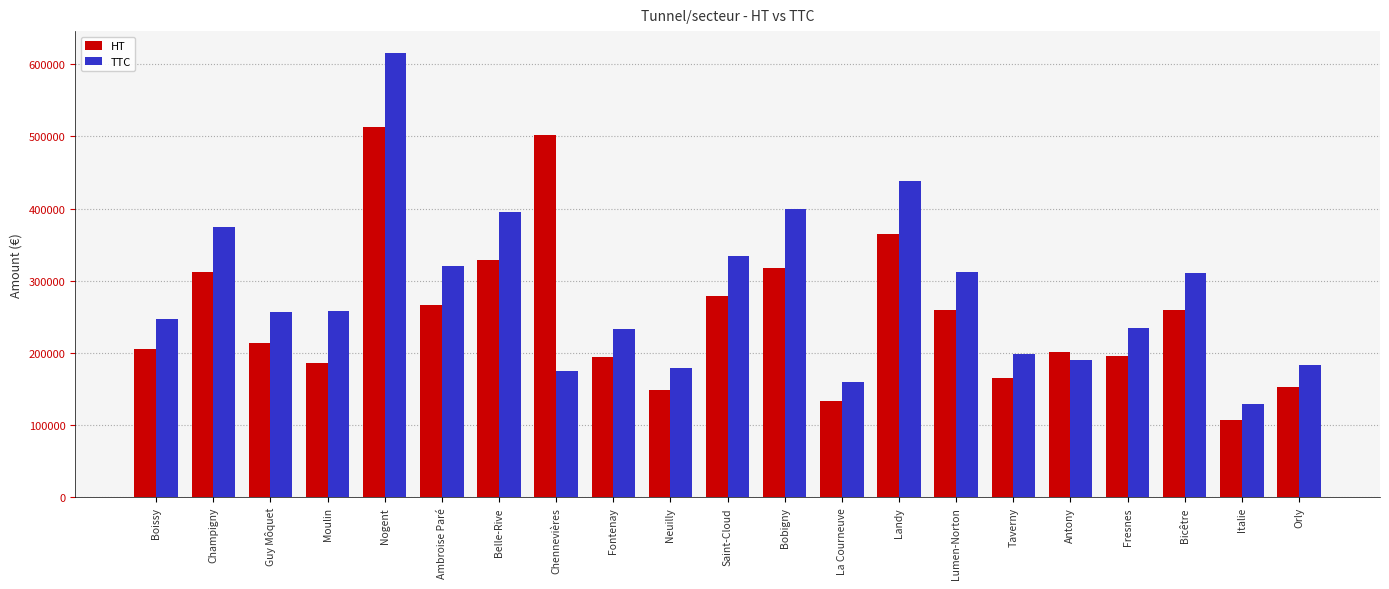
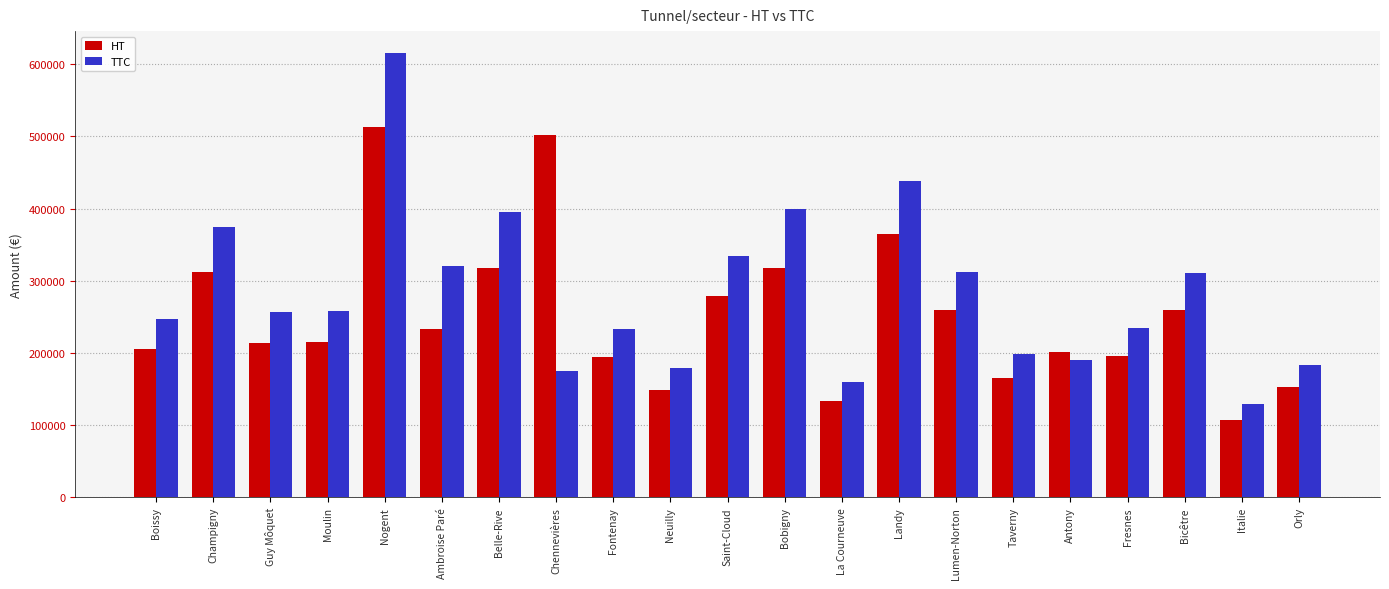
  {
    "HT": {
      "Boissy": 210000,
      "Champigny": 310000,
      "Guy Môquet": 210000,
-     "Moulin": 190000,
+     "Moulin": 220000,
      "Nogent": 510000,
-     "Ambroise Paré": 270000,
-     "Belle-Rive": 330000,
+     "Ambroise Paré": 230000,
+     "Belle-Rive": 320000,
      "Chennevières": 500000,
      "Fontenay": 190000,
      "Neuilly": 150000,
      "Saint-Cloud": 280000,
      "Bobigny": 320000,
      "La Courneuve": 130000,
      "Landy": 360000,
      "Lumen-Norton": 260000,
      "Taverny": 170000,
      "Antony": 200000,
      "Fresnes": 200000,
      "Bicêtre": 260000,
      "Italie": 110000,
      "Orly": 150000
    },
    "TTC": {
      "Boissy": 250000,
      "Champigny": 370000,
      "Guy Môquet": 260000,
      "Moulin": 260000,
      "Nogent": 620000,
      "Ambroise Paré": 320000,
      "Belle-Rive": 400000,
      "Chennevières": 180000,
      "Fontenay": 230000,
      "Neuilly": 180000,
      "Saint-Cloud": 330000,
      "Bobigny": 400000,
      "La Courneuve": 160000,
      "Landy": 440000,
      "Lumen-Norton": 310000,
      "Taverny": 200000,
      "Antony": 190000,
      "Fresnes": 230000,
      "Bicêtre": 310000,
      "Italie": 130000,
      "Orly": 180000
    }
  }
